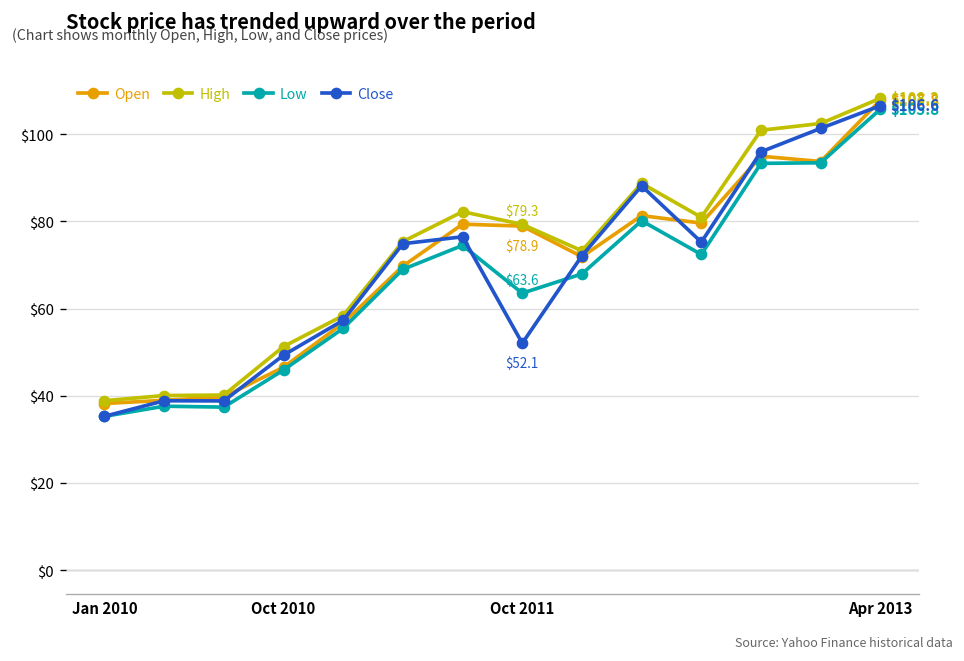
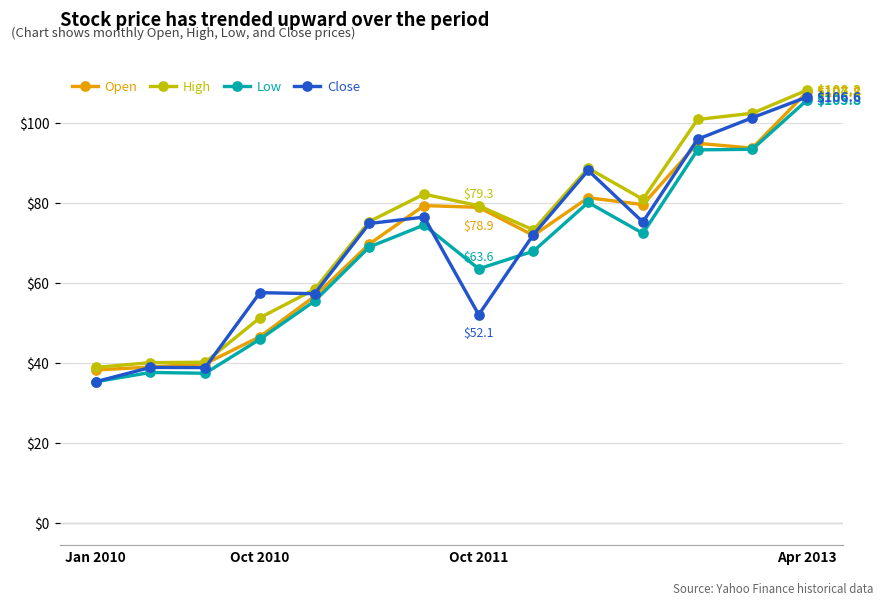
  {
    "Low": {
      "Oct 2011": "$63.6"
    },
    "Close": {
-     "Oct 2010": "$49"
+     "Oct 2010": "$58"
    }
  }
